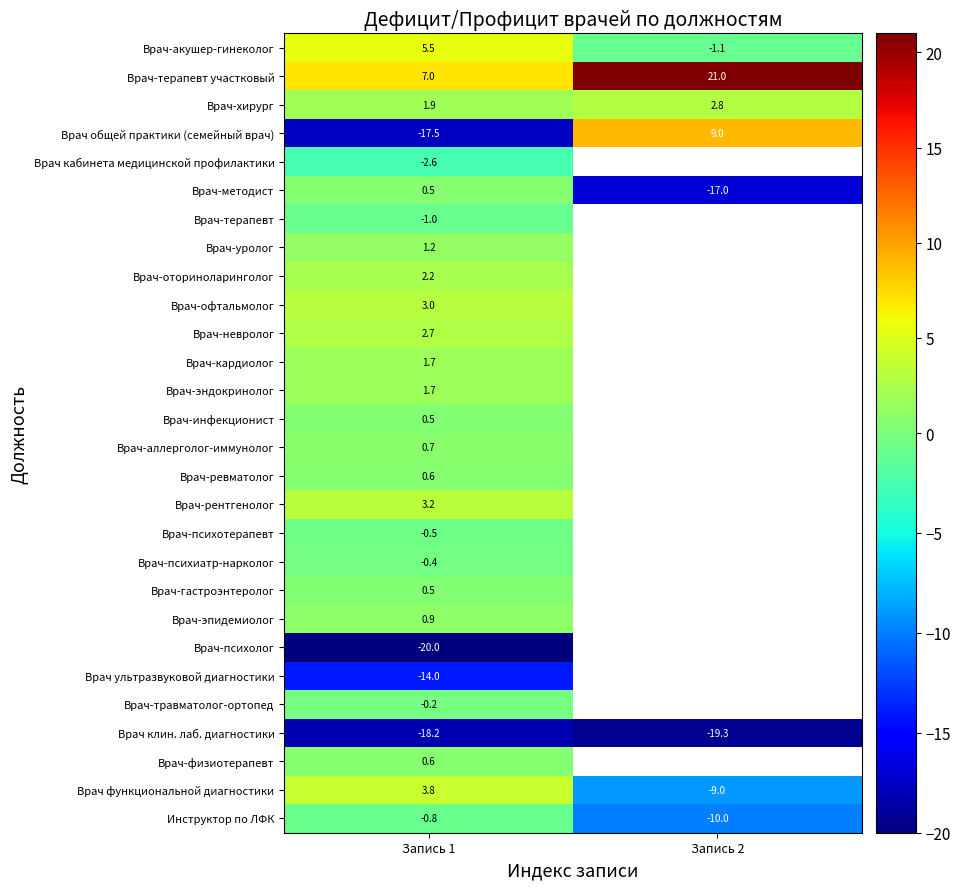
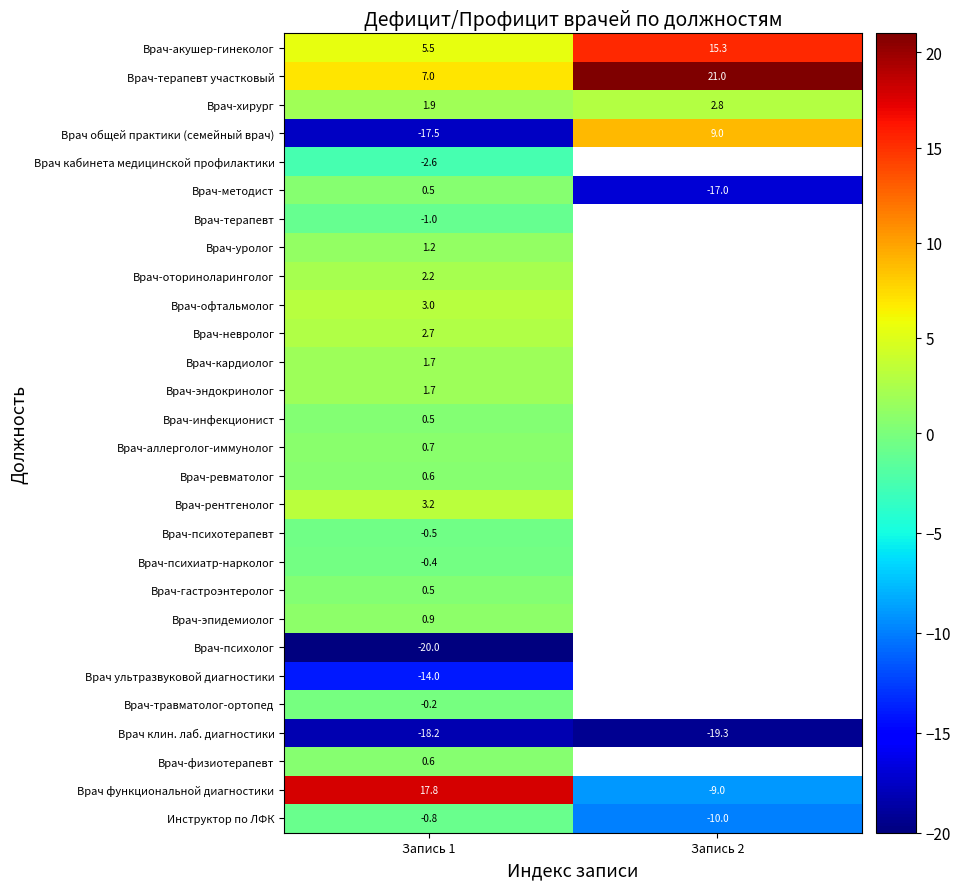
  {
    "Врач-акушер-гинеколог": {
      "Запись 1": 5.5,
-     "Запись 2": -1.1
+     "Запись 2": 15.3
    },
    "Врач-терапевт участковый": {
      "Запись 1": 7.0,
      "Запись 2": 21.0
    },
    "Врач-хирург": {
      "Запись 1": 1.9,
      "Запись 2": 2.8
    },
    "Врач общей практики (семейный врач)": {
      "Запись 1": -17.5,
      "Запись 2": 9.0
    },
    "Врач кабинета медицинской профилактики": {
      "Запись 1": -2.6
    },
    "Врач-методист": {
      "Запись 1": 0.5,
      "Запись 2": -17.0
    },
    "Врач-терапевт": {
      "Запись 1": -1.0
    },
    "Врач-уролог": {
      "Запись 1": 1.2
    },
    "Врач-оториноларинголог": {
      "Запись 1": 2.2
    },
    "Врач-офтальмолог": {
      "Запись 1": 3.0
    },
    "Врач-невролог": {
      "Запись 1": 2.7
    },
    "Врач-кардиолог": {
      "Запись 1": 1.7
    },
    "Врач-эндокринолог": {
      "Запись 1": 1.7
    },
    "Врач-инфекционист": {
      "Запись 1": 0.5
    },
    "Врач-аллерголог-иммунолог": {
      "Запись 1": 0.7
    },
    "Врач-ревматолог": {
      "Запись 1": 0.6
    },
    "Врач-рентгенолог": {
      "Запись 1": 3.2
    },
    "Врач-психотерапевт": {
      "Запись 1": -0.5
    },
    "Врач-психиатр-нарколог": {
      "Запись 1": -0.4
    },
    "Врач-гастроэнтеролог": {
      "Запись 1": 0.5
    },
    "Врач-эпидемиолог": {
      "Запись 1": 0.9
    },
    "Врач-психолог": {
      "Запись 1": -20.0
    },
    "Врач ультразвуковой диагностики": {
      "Запись 1": -14.0
    },
    "Врач-травматолог-ортопед": {
      "Запись 1": -0.2
    },
    "Врач клин. лаб. диагностики": {
      "Запись 1": -18.2,
      "Запись 2": -19.3
    },
    "Врач-физиотерапевт": {
      "Запись 1": 0.6
    },
    "Врач функциональной диагностики": {
-     "Запись 1": 3.8,
+     "Запись 1": 17.8,
      "Запись 2": -9.0
    },
    "Инструктор по ЛФК": {
      "Запись 1": -0.8,
      "Запись 2": -10.0
    }
  }
